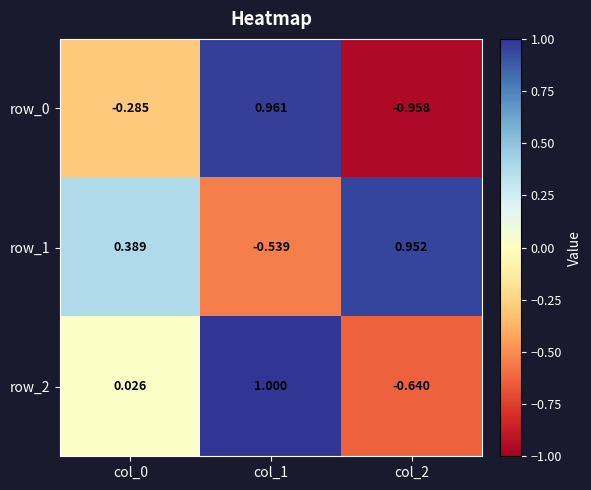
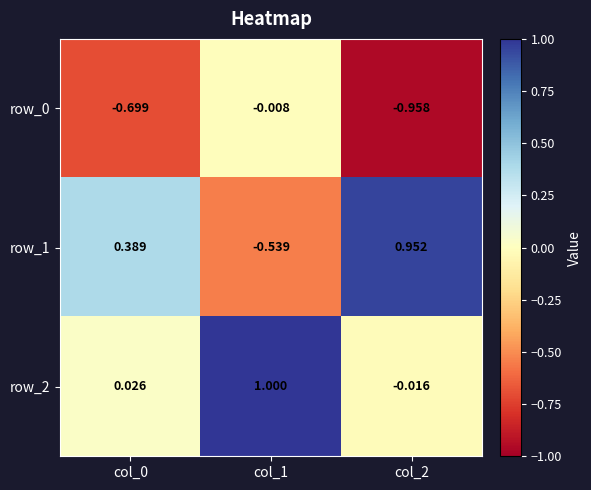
  {
    "row_0": {
-     "col_0": -0.285,
-     "col_1": 0.961,
+     "col_0": -0.699,
+     "col_1": -0.008,
      "col_2": -0.958
    },
    "row_1": {
      "col_0": 0.389,
      "col_1": -0.539,
      "col_2": 0.952
    },
    "row_2": {
      "col_0": 0.026,
      "col_1": 1.000,
-     "col_2": -0.640
+     "col_2": -0.016
    }
  }
